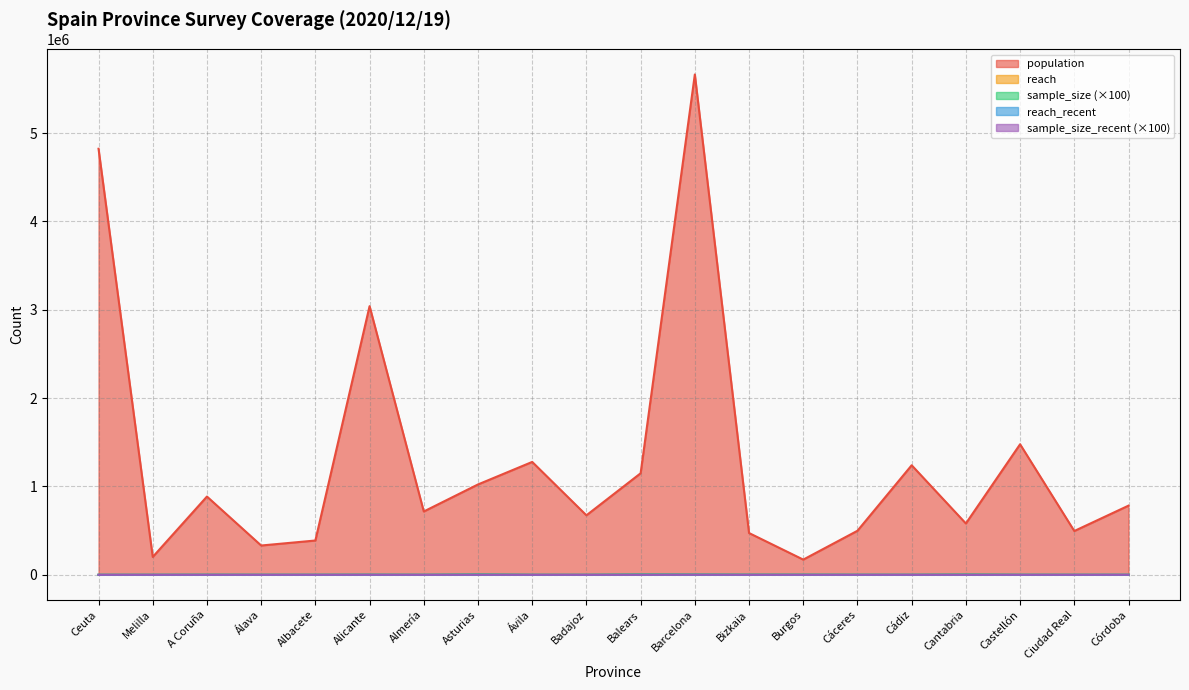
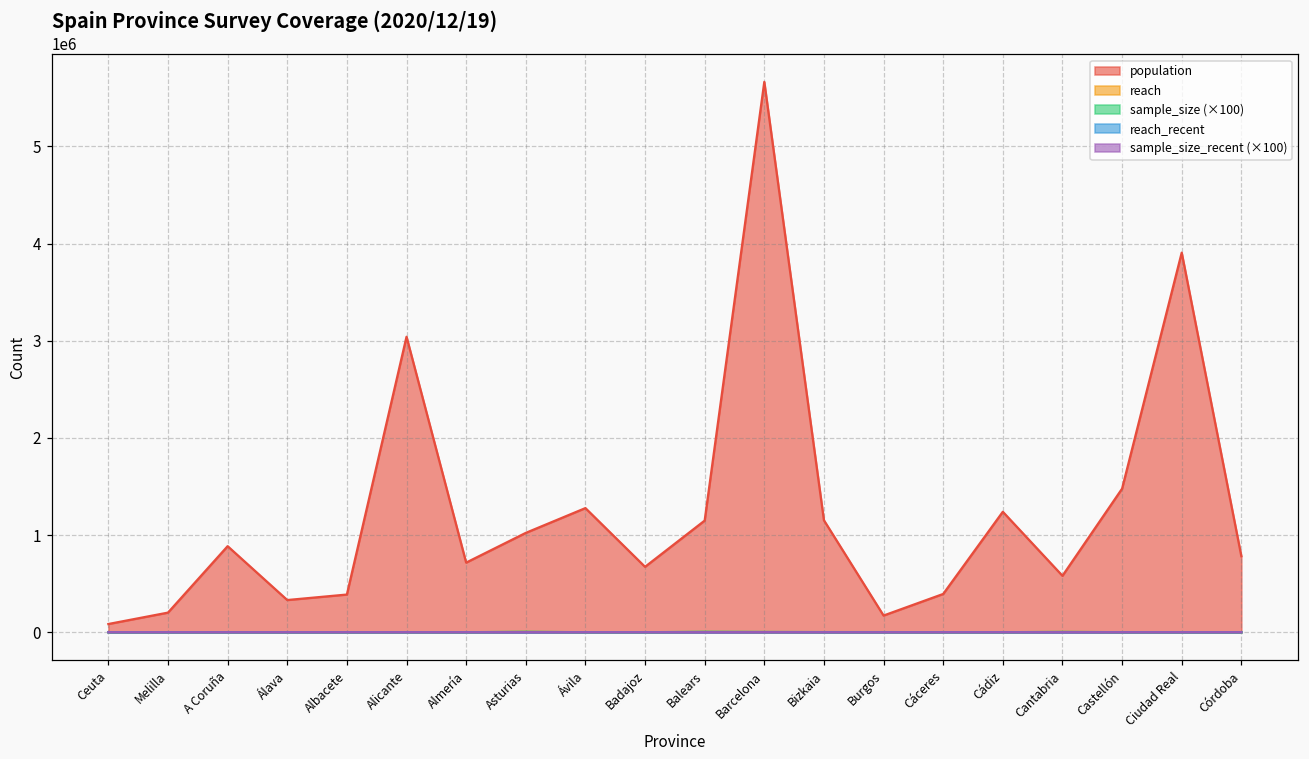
  {
    "population": {
-     "Ceuta": 4800000,
+     "Ceuta": 100000,
      "Melilla": 200000,
      "A Coruña": 900000,
      "Álava": 300000,
      "Albacete": 400000,
      "Alicante": 3000000,
      "Almería": 700000,
      "Asturias": 1000000,
      "Ávila": 1300000,
      "Badajoz": 700000,
      "Balears": 1100000,
      "Barcelona": 5700000,
-     "Bizkaia": 500000,
+     "Bizkaia": 1200000,
      "Burgos": 200000,
-     "Cáceres": 500000,
+     "Cáceres": 400000,
      "Cádiz": 1200000,
      "Cantabria": 600000,
      "Castellón": 1500000,
-     "Ciudad Real": 500000,
+     "Ciudad Real": 3900000,
      "Córdoba": 800000
    }
  }
